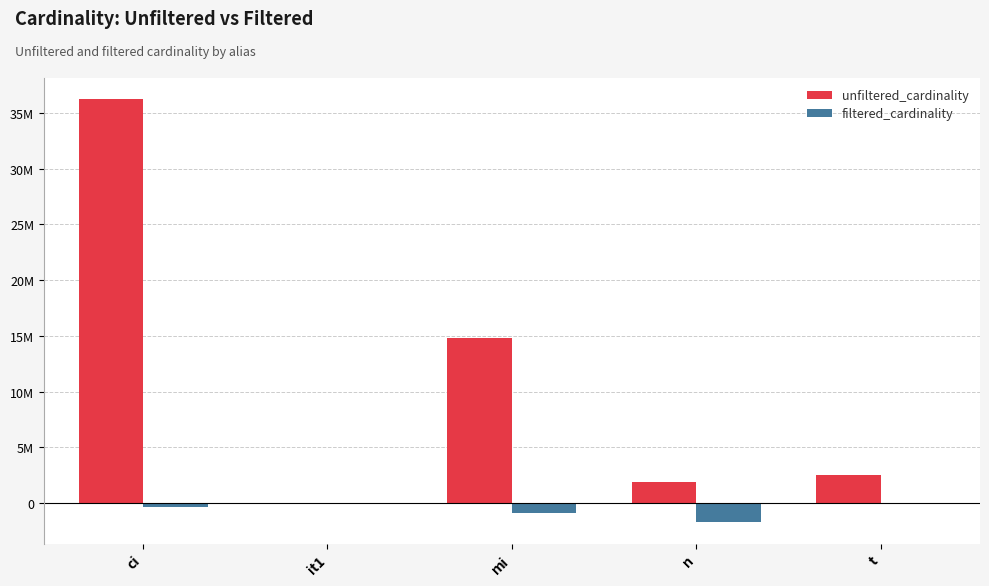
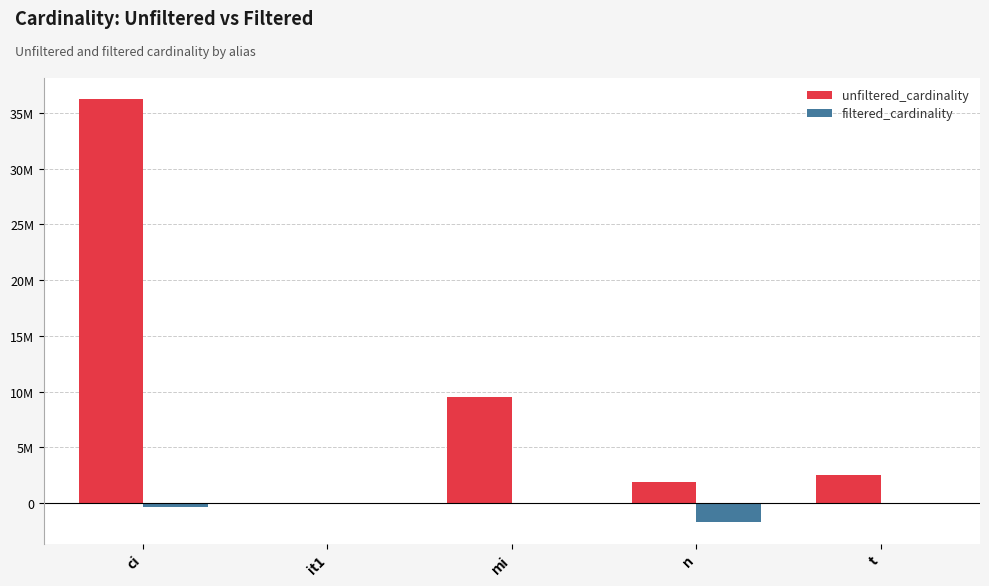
  {
    "unfiltered_cardinality": {
      "ci": 36200000,
-     "mi": 14800000,
+     "mi": 9500000,
      "n": 1900000,
      "t": 2500000
    },
    "filtered_cardinality": {
      "ci": -400000,
-     "mi": -900000,
+     "mi": -100000,
      "n": -1700000
    }
  }
